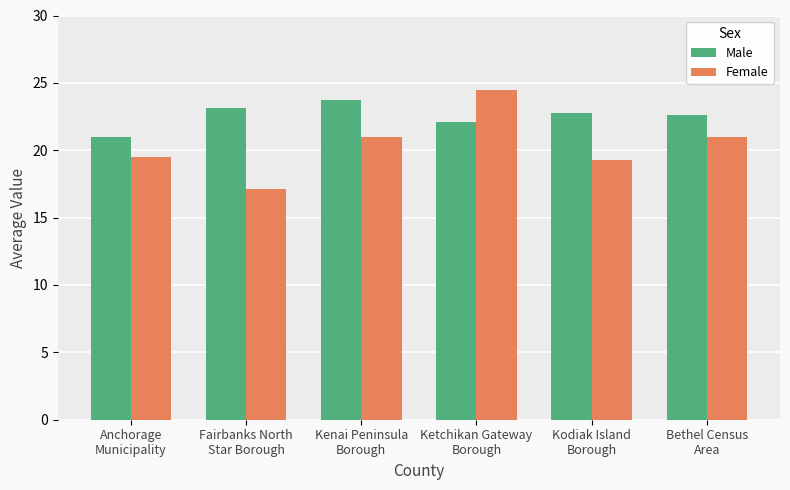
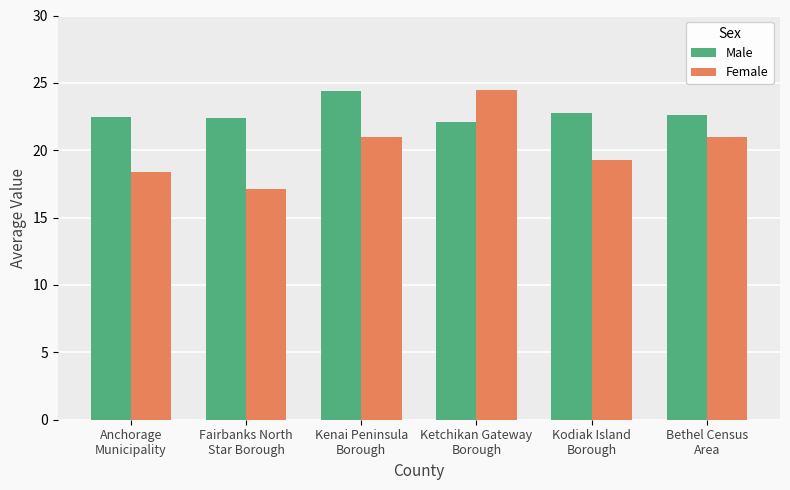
  {
    "Male": {
-     "Anchorage Municipality": 21.0,
-     "Fairbanks North Star Borough": 23.1,
-     "Kenai Peninsula Borough": 23.7,
+     "Anchorage Municipality": 22.5,
+     "Fairbanks North Star Borough": 22.4,
+     "Kenai Peninsula Borough": 24.4,
      "Ketchikan Gateway Borough": 22.1,
      "Kodiak Island Borough": 22.8,
      "Bethel Census Area": 22.6
    },
    "Female": {
-     "Anchorage Municipality": 19.5,
+     "Anchorage Municipality": 18.4,
      "Fairbanks North Star Borough": 17.1,
      "Kenai Peninsula Borough": 21.0,
      "Ketchikan Gateway Borough": 24.5,
      "Kodiak Island Borough": 19.3,
      "Bethel Census Area": 21.0
    }
  }
